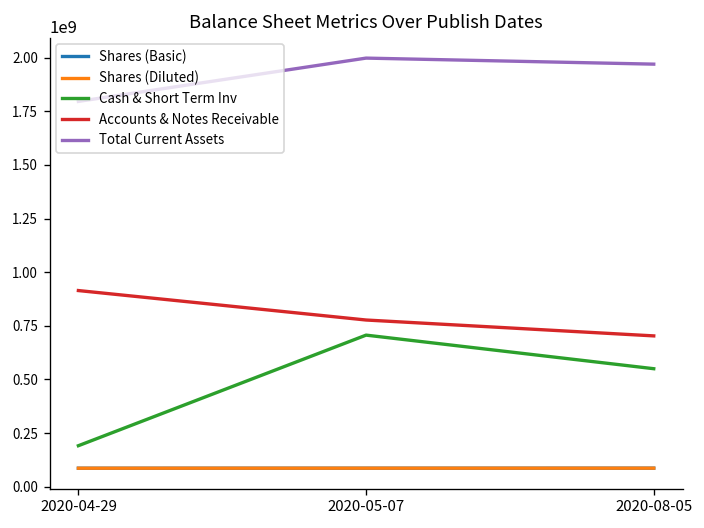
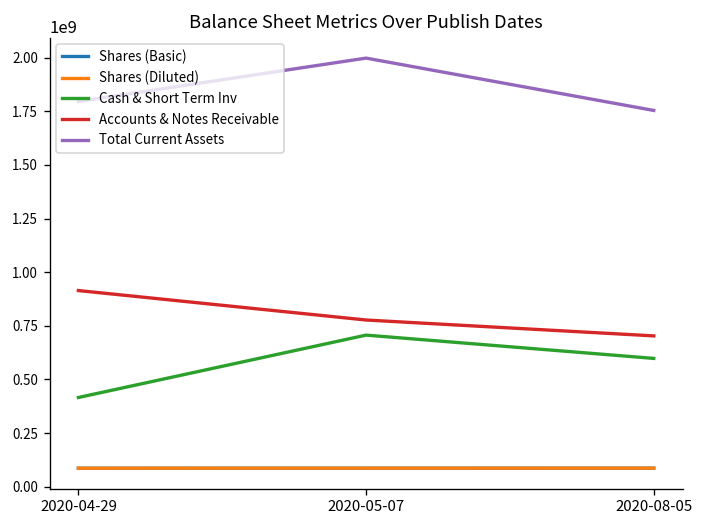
  {
    "Shares (Diluted)": {
      "2020-04-29": 90000000,
      "2020-05-07": 90000000,
      "2020-08-05": 90000000
    },
    "Cash & Short Term Inv": {
-     "2020-04-29": 190000000,
+     "2020-04-29": 420000000,
      "2020-05-07": 710000000,
-     "2020-08-05": 550000000
+     "2020-08-05": 600000000
    },
    "Accounts & Notes Receivable": {
      "2020-04-29": 910000000,
      "2020-05-07": 780000000,
      "2020-08-05": 700000000
    },
    "Total Current Assets": {
      "2020-05-07": 2000000000,
-     "2020-08-05": 1970000000
+     "2020-08-05": 1750000000
    }
  }
